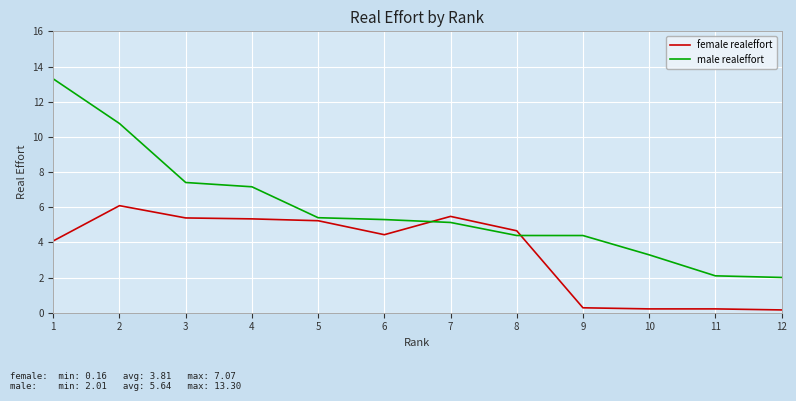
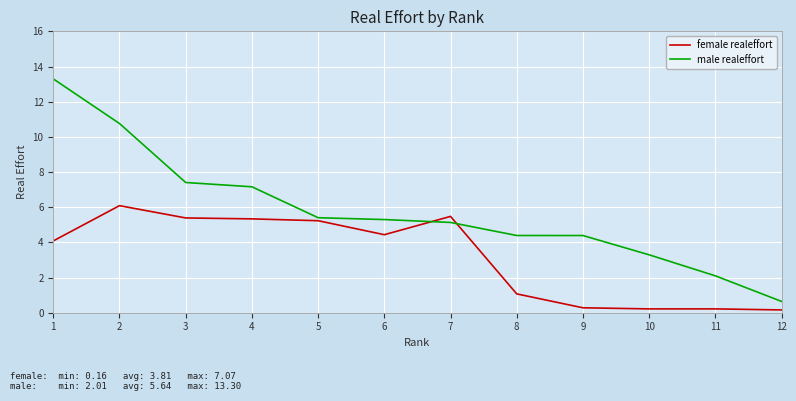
  {
    "female realeffort": {
      "1": 4.1,
      "2": 6.1,
      "3": 5.4,
      "4": 5.3,
      "5": 5.2,
      "6": 4.4,
      "7": 5.5,
-     "8": 4.7,
+     "8": 1.1,
      "9": 0.3,
      "10": 0.2,
      "11": 0.2,
      "12": 0.2
    },
    "male realeffort": {
      "1": 13.3,
      "2": 10.8,
      "3": 7.4,
      "4": 7.2,
      "5": 5.4,
      "6": 5.3,
      "7": 5.1,
      "8": 4.4,
      "9": 4.4,
      "10": 3.3,
      "11": 2.1,
-     "12": 2.0
+     "12": 0.6
    }
  }
